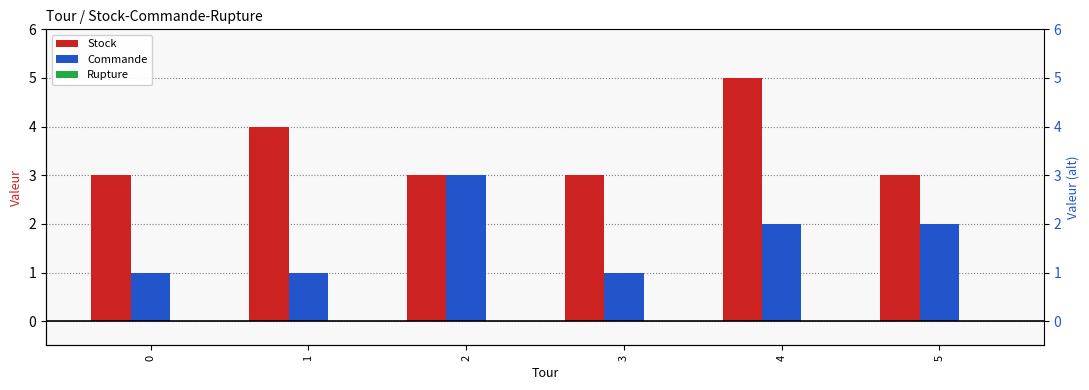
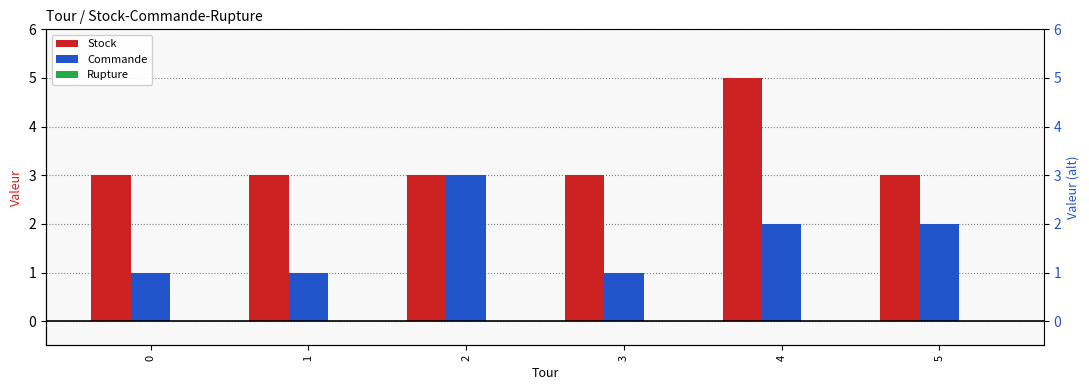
  {
    "Stock": {
      "0": 3,
-     "1": 4,
+     "1": 3,
      "2": 3,
      "3": 3,
      "4": 5,
      "5": 3
    },
    "Commande": {
      "0": 1,
      "1": 1,
      "2": 3,
      "3": 1,
      "4": 2,
      "5": 2
    },
    "Rupture": {
      "0": 0,
      "1": 0,
      "2": 0,
      "3": 0,
      "4": 0,
      "5": 0
    }
  }
